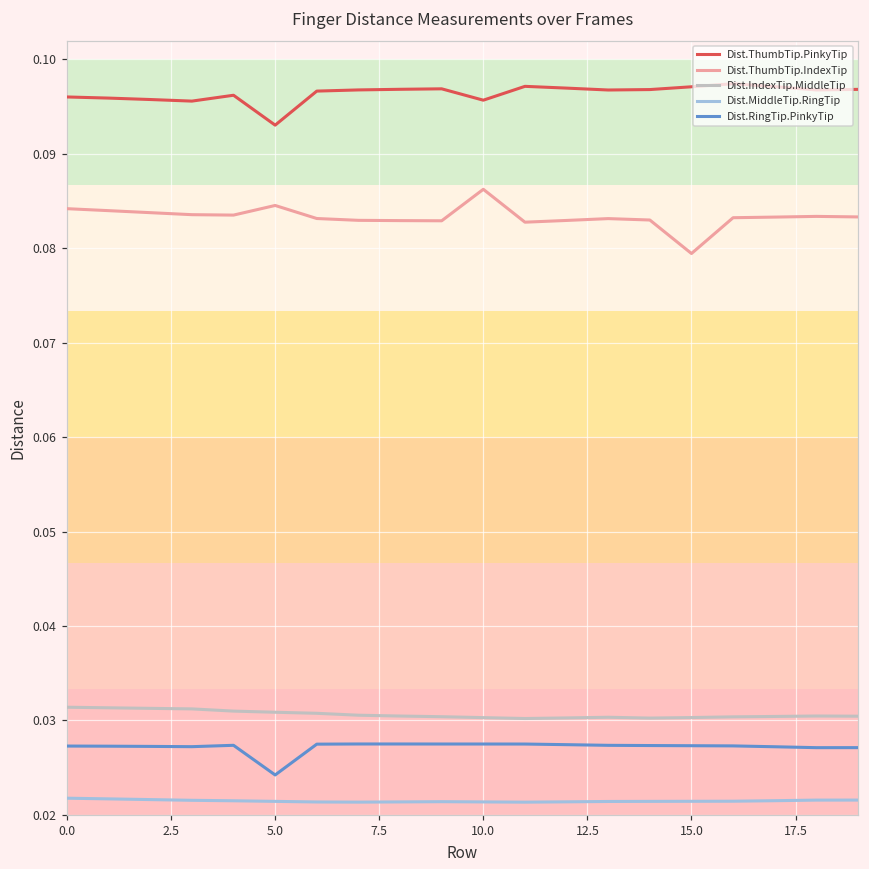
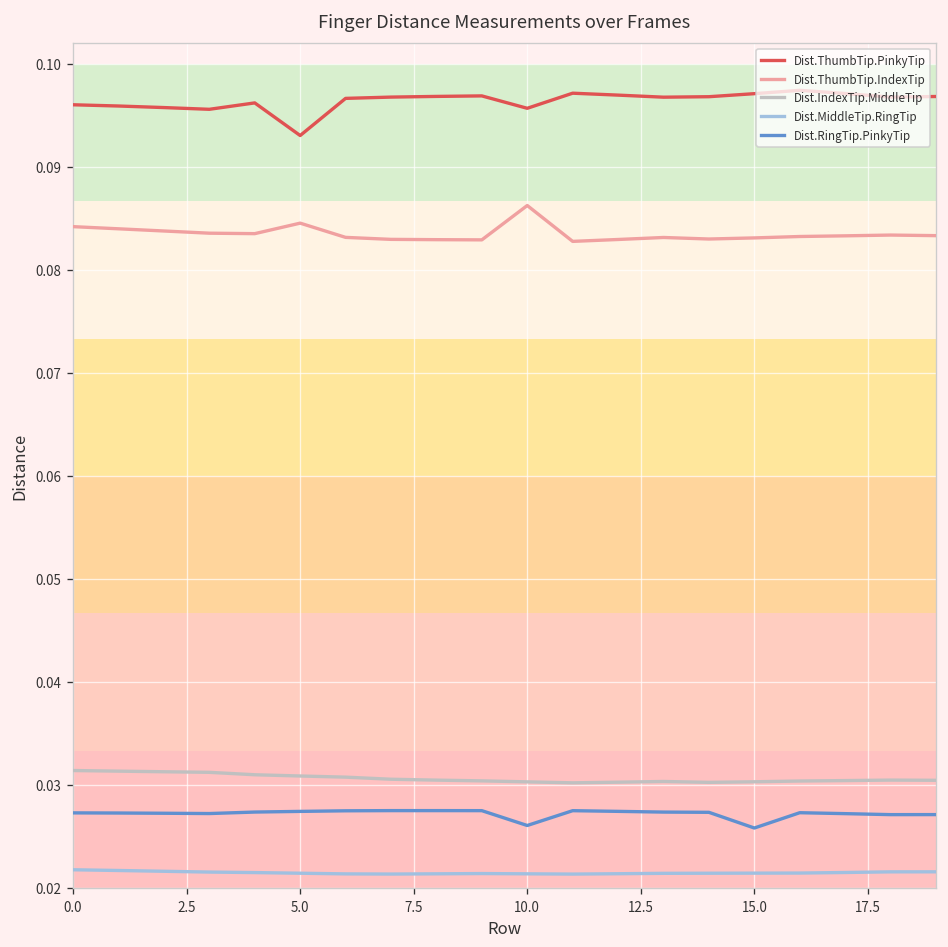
  {
    "Dist.ThumbTip.PinkyTip": {
      "0.0": 0.096,
      "5.0": 0.093,
      "10.0": 0.096,
      "15.0": 0.097
    },
    "Dist.ThumbTip.IndexTip": {
      "0.0": 0.084,
      "5.0": 0.085,
      "10.0": 0.086,
-     "15.0": 0.079
+     "15.0": 0.083
    },
    "Dist.RingTip.PinkyTip": {
      "0.0": 0.027,
-     "5.0": 0.024,
-     "10.0": 0.027,
-     "15.0": 0.027
+     "5.0": 0.027,
+     "10.0": 0.026,
+     "15.0": 0.026
    }
  }
